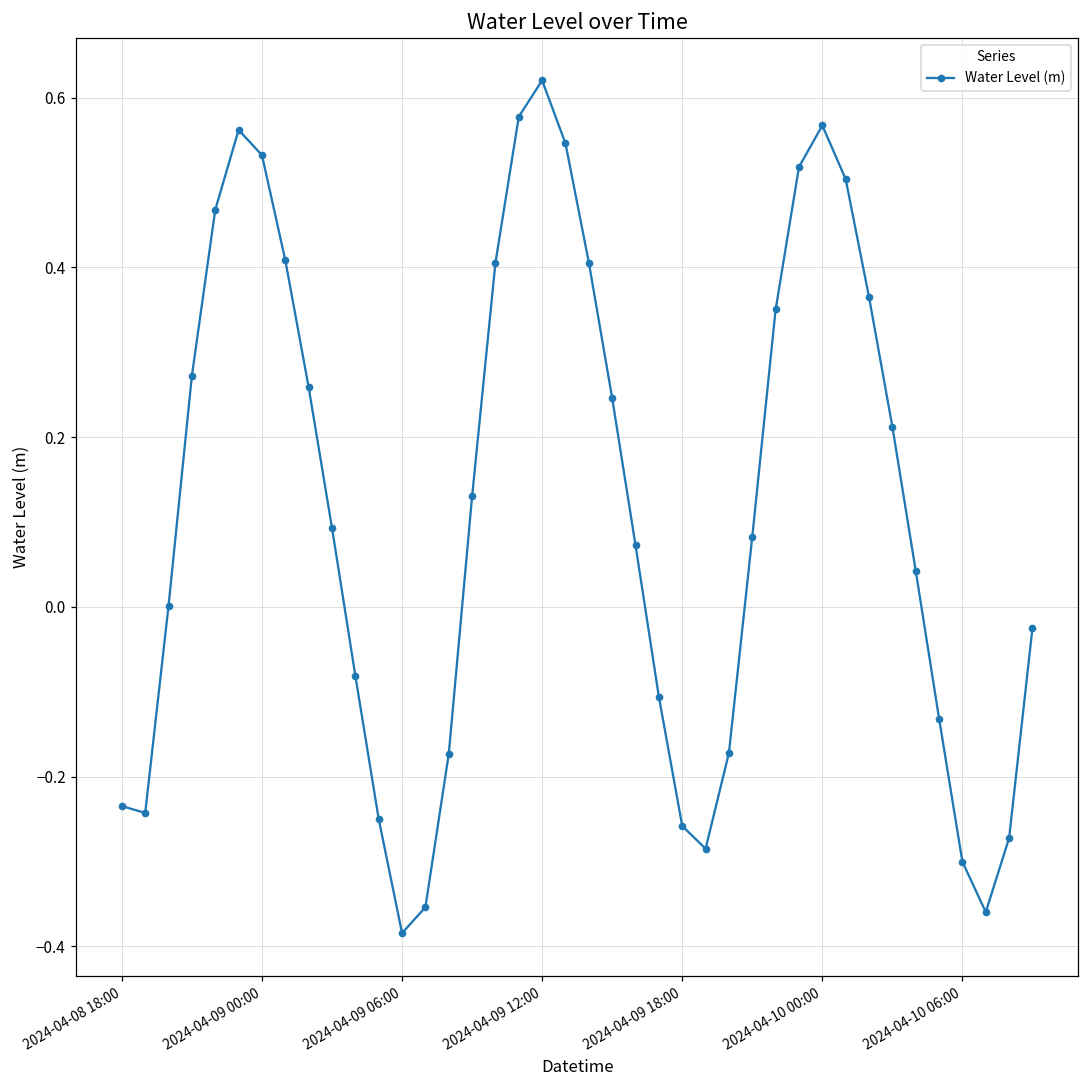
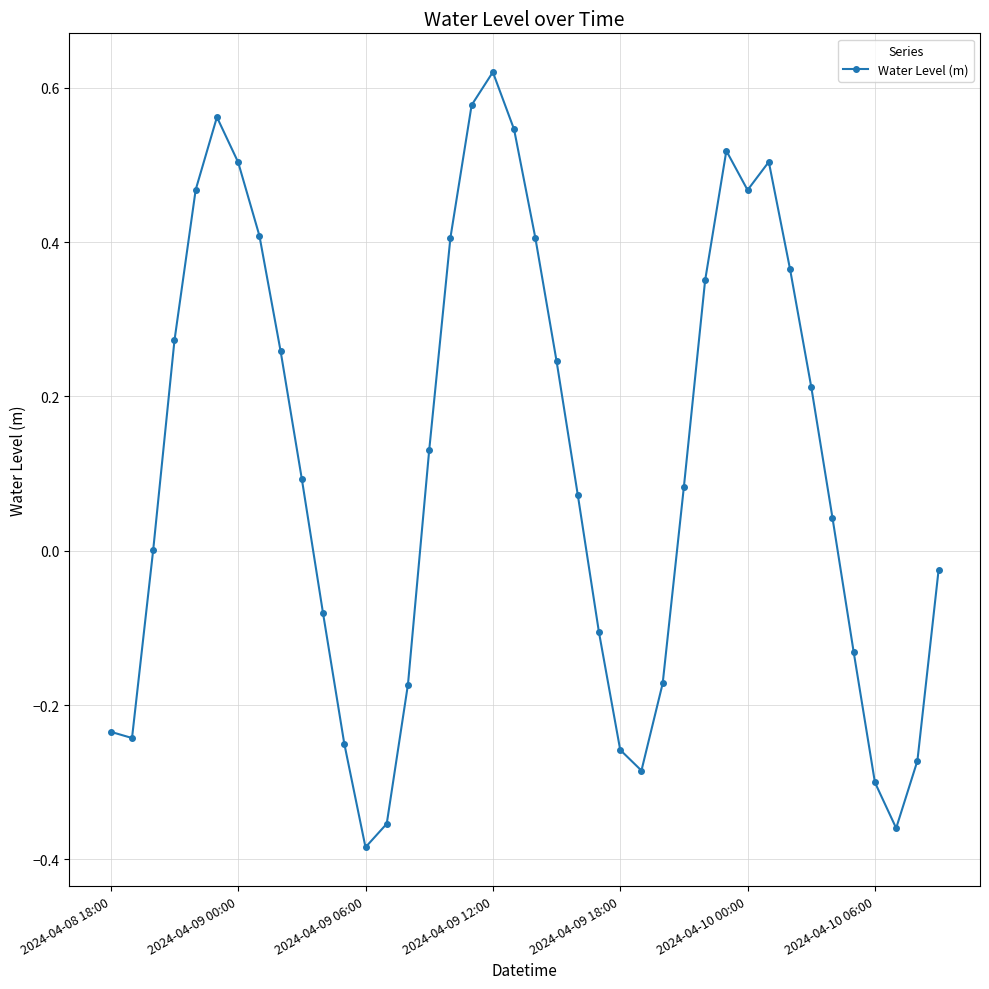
  {
    "2024-04-08 18:00": -0.23,
-   "2024-04-09 00:00": 0.53,
+   "2024-04-09 00:00": 0.50,
    "2024-04-09 06:00": -0.38,
    "2024-04-09 12:00": 0.62,
    "2024-04-09 18:00": -0.26,
-   "2024-04-10 00:00": 0.57,
+   "2024-04-10 00:00": 0.47,
    "2024-04-10 06:00": -0.30
  }
